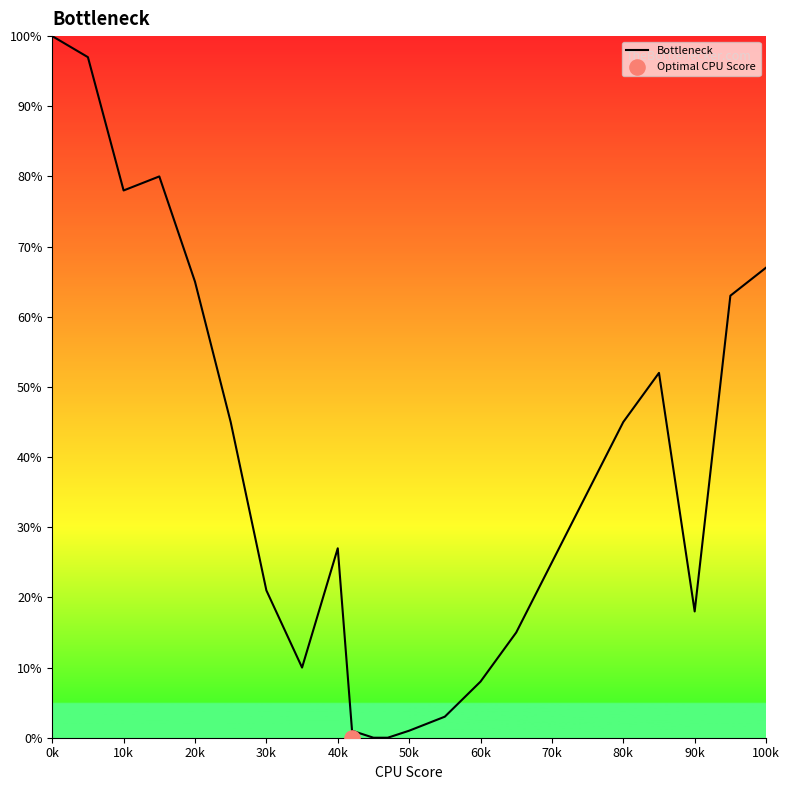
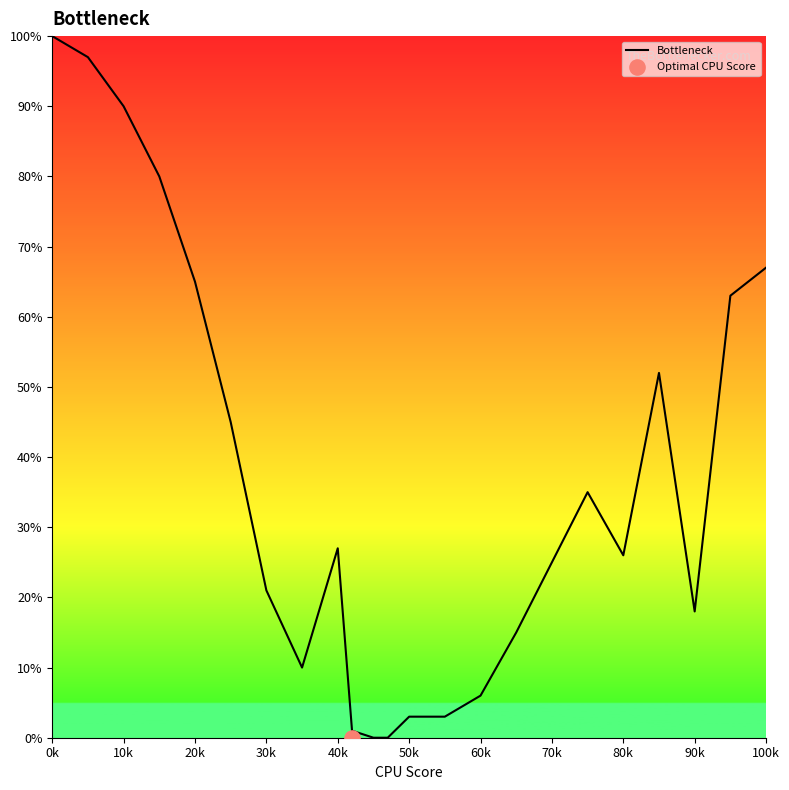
  {
    "Bottleneck": {
      "0k": "100%",
-     "10k": "78%",
+     "10k": "90%",
      "20k": "65%",
      "30k": "21%",
      "40k": "27%",
-     "50k": "1%",
-     "60k": "8%",
+     "50k": "3%",
+     "60k": "6%",
      "70k": "25%",
-     "80k": "45%",
+     "80k": "26%",
      "90k": "18%",
      "100k": "67%"
    }
  }
